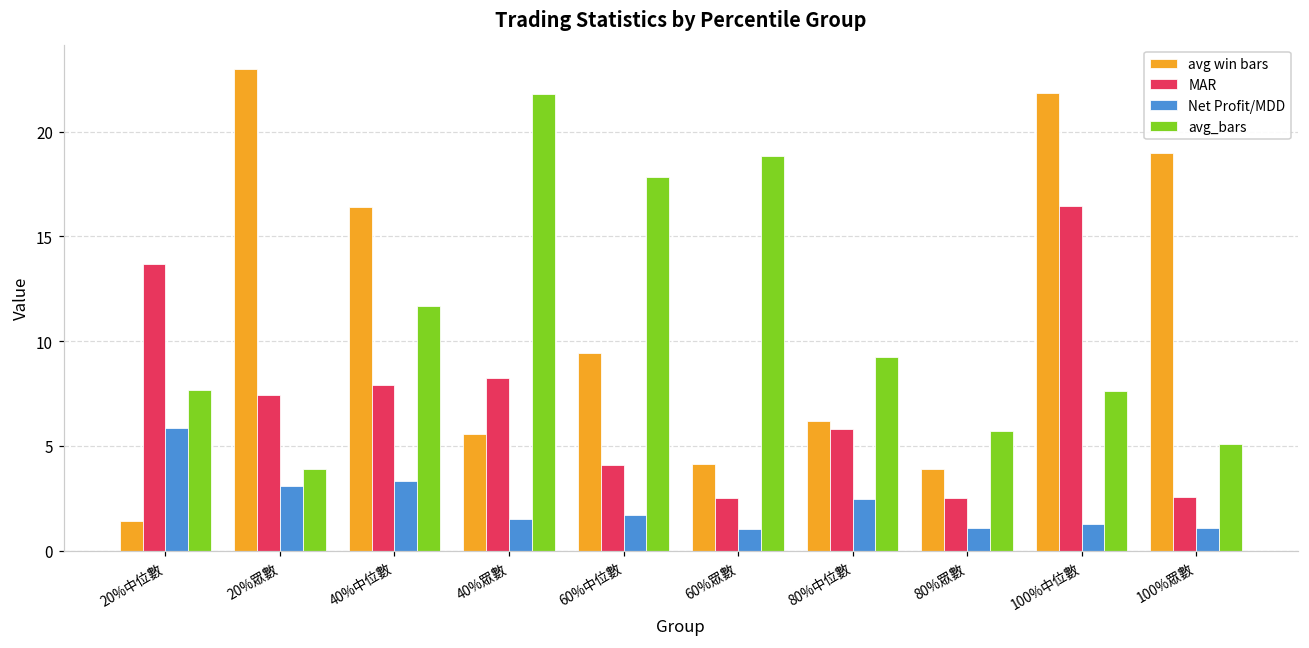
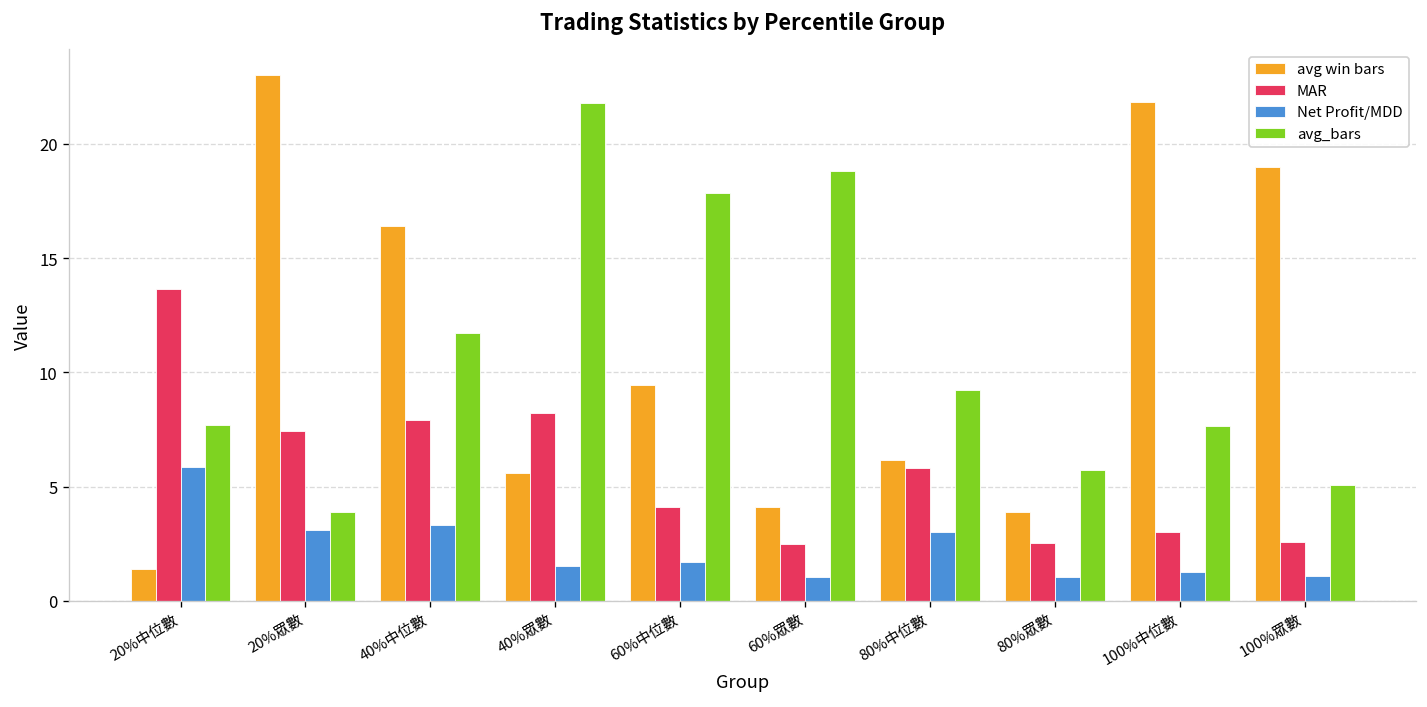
  {
    "avg win bars": {
      "20%中位數": 1.4,
      "20%眾數": 23.0,
      "40%中位數": 16.4,
      "40%眾數": 5.6,
      "60%中位數": 9.4,
      "60%眾數": 4.1,
      "80%中位數": 6.2,
      "80%眾數": 3.9,
      "100%中位數": 21.8,
      "100%眾數": 19.0
    },
    "MAR": {
      "20%中位數": 13.7,
      "20%眾數": 7.4,
      "40%中位數": 7.9,
      "40%眾數": 8.2,
      "60%中位數": 4.1,
      "60%眾數": 2.5,
      "80%中位數": 5.8,
      "80%眾數": 2.5,
-     "100%中位數": 16.5,
+     "100%中位數": 3.0,
      "100%眾數": 2.6
    },
    "Net Profit/MDD": {
      "20%中位數": 5.9,
      "20%眾數": 3.1,
      "40%中位數": 3.3,
      "40%眾數": 1.5,
      "60%中位數": 1.7,
      "60%眾數": 1.0,
-     "80%中位數": 2.4,
+     "80%中位數": 3.0,
      "80%眾數": 1.1,
      "100%中位數": 1.3,
      "100%眾數": 1.1
    },
    "avg_bars": {
      "20%中位數": 7.7,
      "20%眾數": 3.9,
      "40%中位數": 11.7,
      "40%眾數": 21.8,
      "60%中位數": 17.8,
      "60%眾數": 18.8,
      "80%中位數": 9.2,
      "80%眾數": 5.7,
      "100%中位數": 7.6,
      "100%眾數": 5.1
    }
  }
